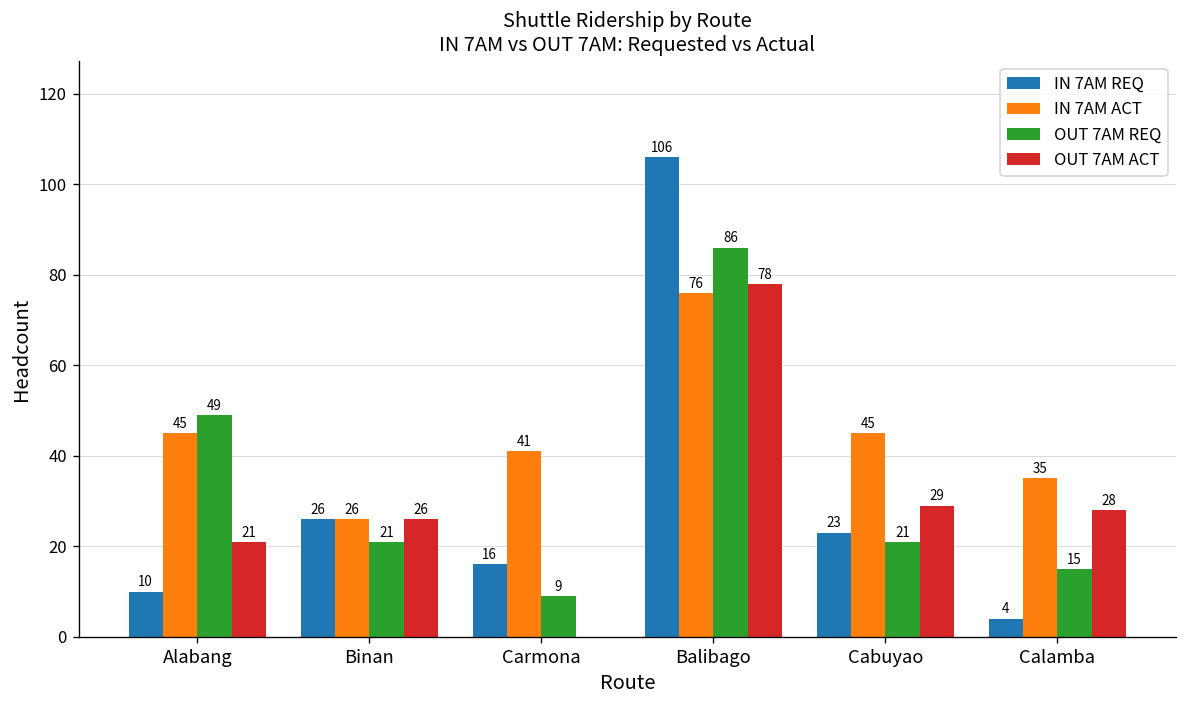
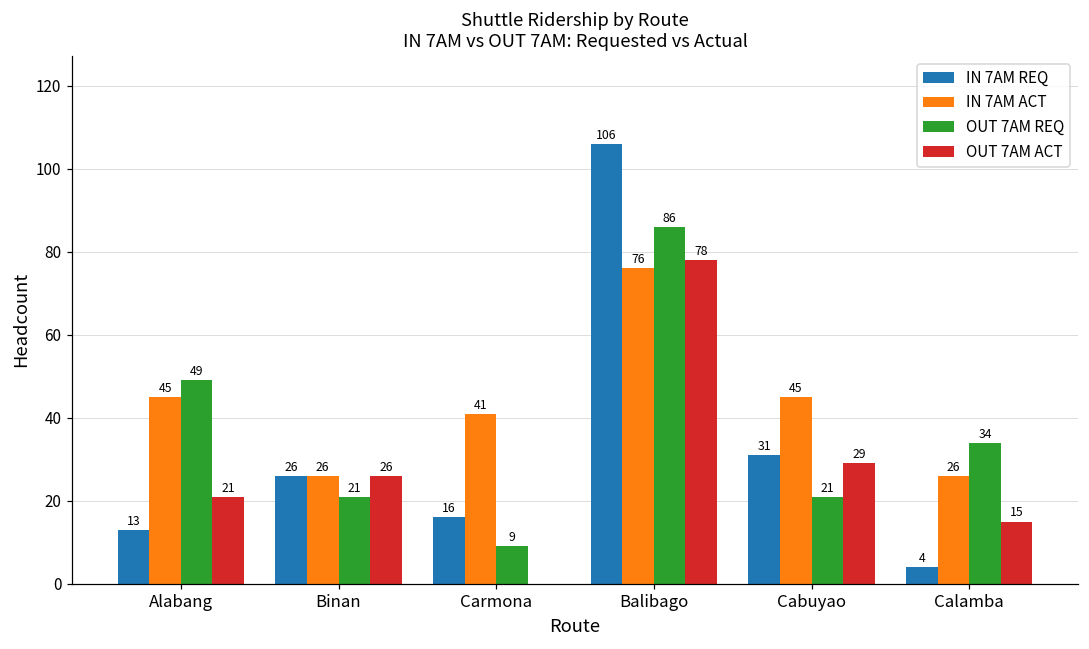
  {
    "IN 7AM REQ": {
-     "Alabang": 10,
+     "Alabang": 13,
      "Binan": 26,
      "Carmona": 16,
      "Balibago": 106,
-     "Cabuyao": 23,
+     "Cabuyao": 31,
      "Calamba": 4
    },
    "IN 7AM ACT": {
      "Alabang": 45,
      "Binan": 26,
      "Carmona": 41,
      "Balibago": 76,
      "Cabuyao": 45,
-     "Calamba": 35
+     "Calamba": 26
    },
    "OUT 7AM REQ": {
      "Alabang": 49,
      "Binan": 21,
      "Carmona": 9,
      "Balibago": 86,
      "Cabuyao": 21,
-     "Calamba": 15
+     "Calamba": 34
    },
    "OUT 7AM ACT": {
      "Alabang": 21,
      "Binan": 26,
      "Balibago": 78,
      "Cabuyao": 29,
-     "Calamba": 28
+     "Calamba": 15
    }
  }
